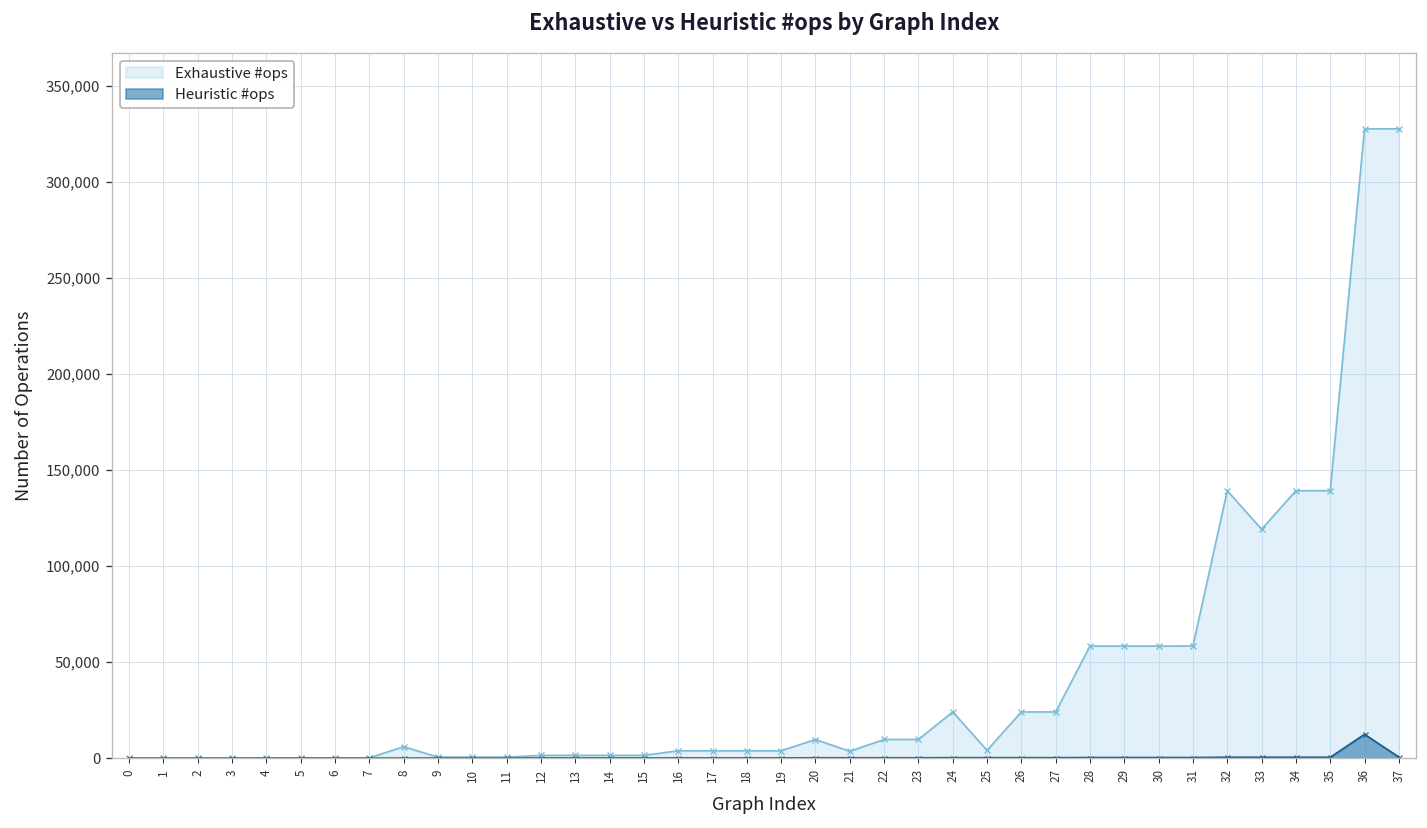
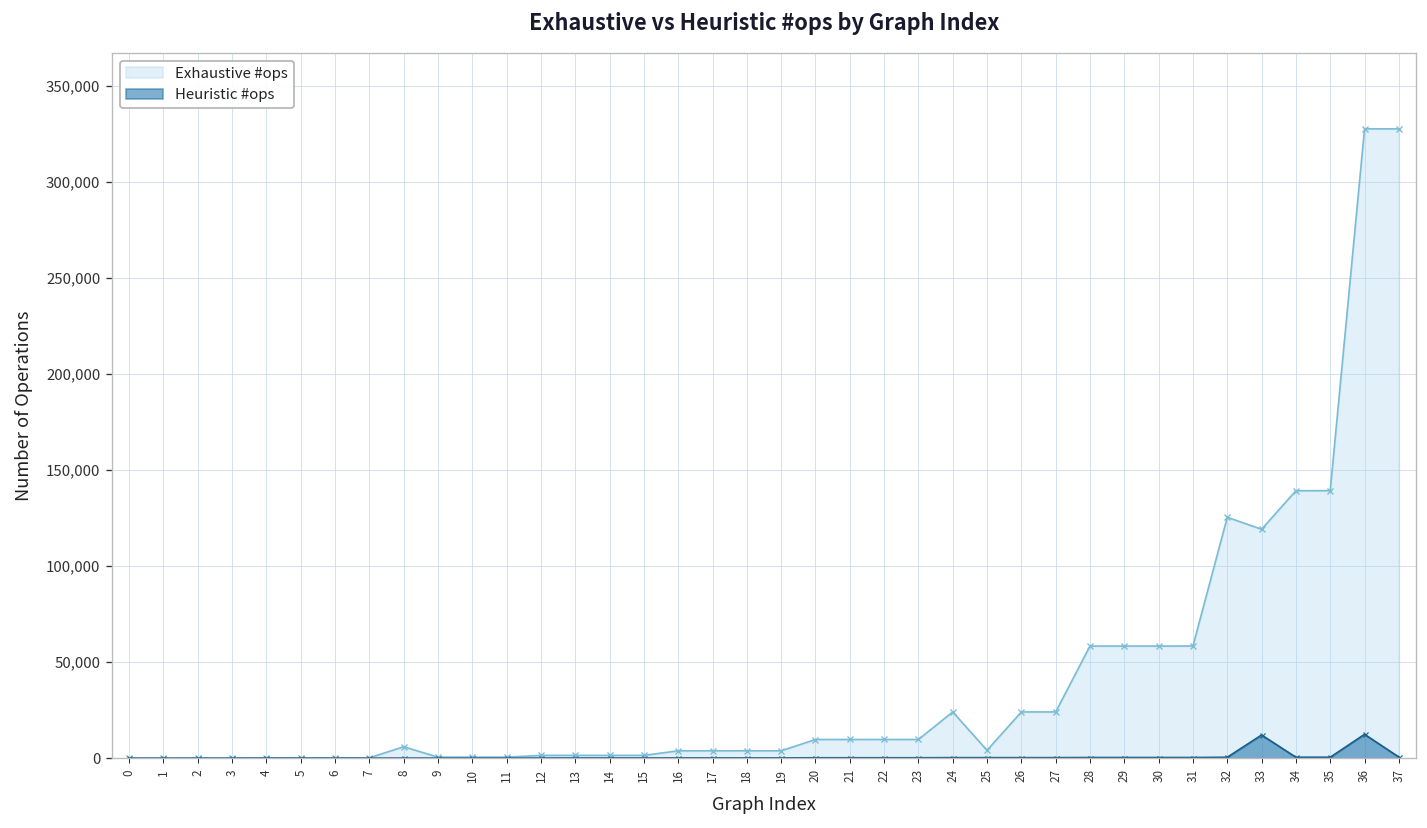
  {
    "Exhaustive #ops": {
      "8": "6,000",
      "16": "4,000",
      "17": "4,000",
      "18": "4,000",
      "19": "4,000",
      "20": "10,000",
-     "21": "4,000",
+     "21": "10,000",
      "22": "10,000",
      "23": "10,000",
      "24": "24,000",
      "25": "4,000",
      "26": "24,000",
      "27": "24,000",
      "28": "58,000",
      "29": "58,000",
      "30": "58,000",
      "31": "58,000",
-     "32": "139,000",
+     "32": "125,000",
      "33": "119,000",
      "34": "139,000",
      "35": "139,000",
      "36": "328,000",
      "37": "328,000"
    },
    "Heuristic #ops": {
      "8": "0",
      "16": "0",
      "17": "0",
      "18": "0",
      "19": "0",
      "20": "0",
      "21": "0",
      "22": "0",
      "23": "0",
      "24": "0",
      "25": "0",
      "26": "0",
      "27": "0",
      "28": "0",
      "29": "0",
      "30": "0",
      "31": "0",
      "32": "1,000",
-     "33": "1,000",
+     "33": "12,000",
      "34": "1,000",
      "35": "1,000",
      "36": "12,000",
      "37": "1,000"
    }
  }
